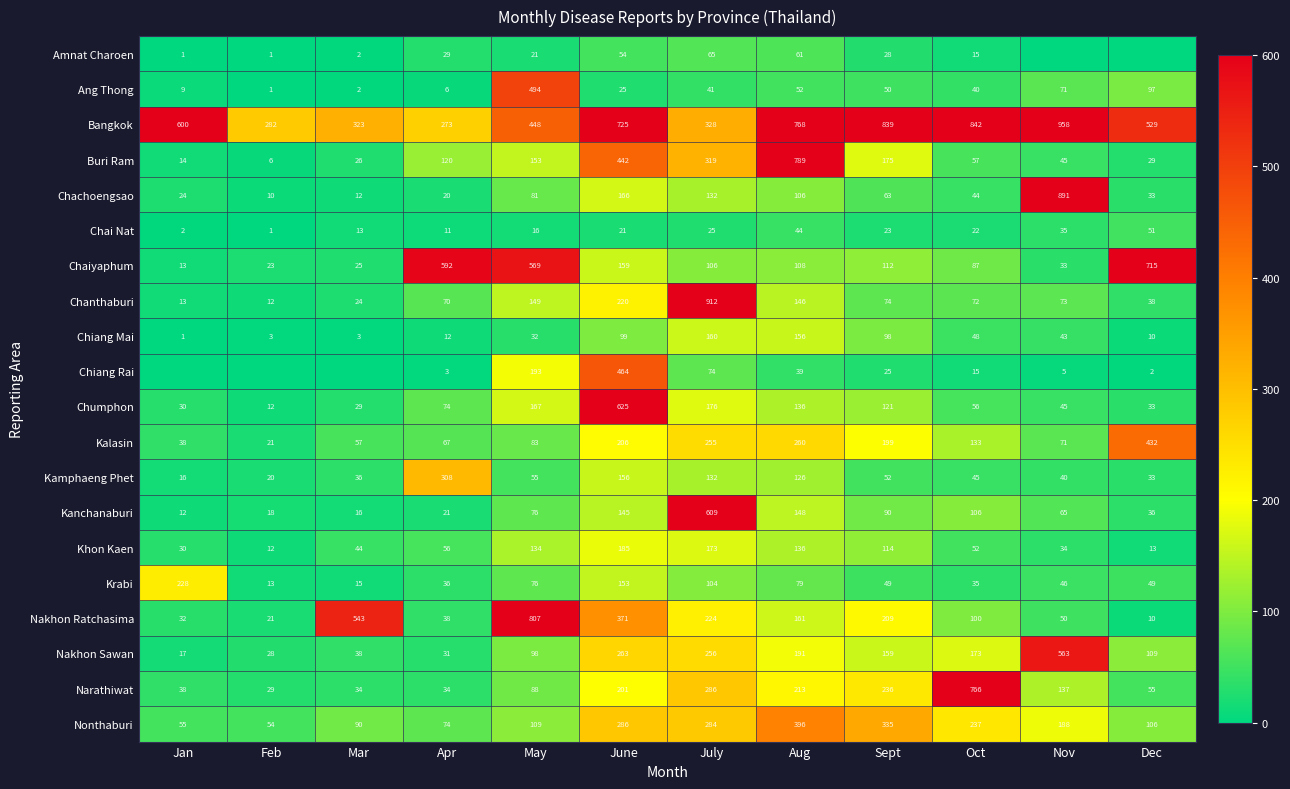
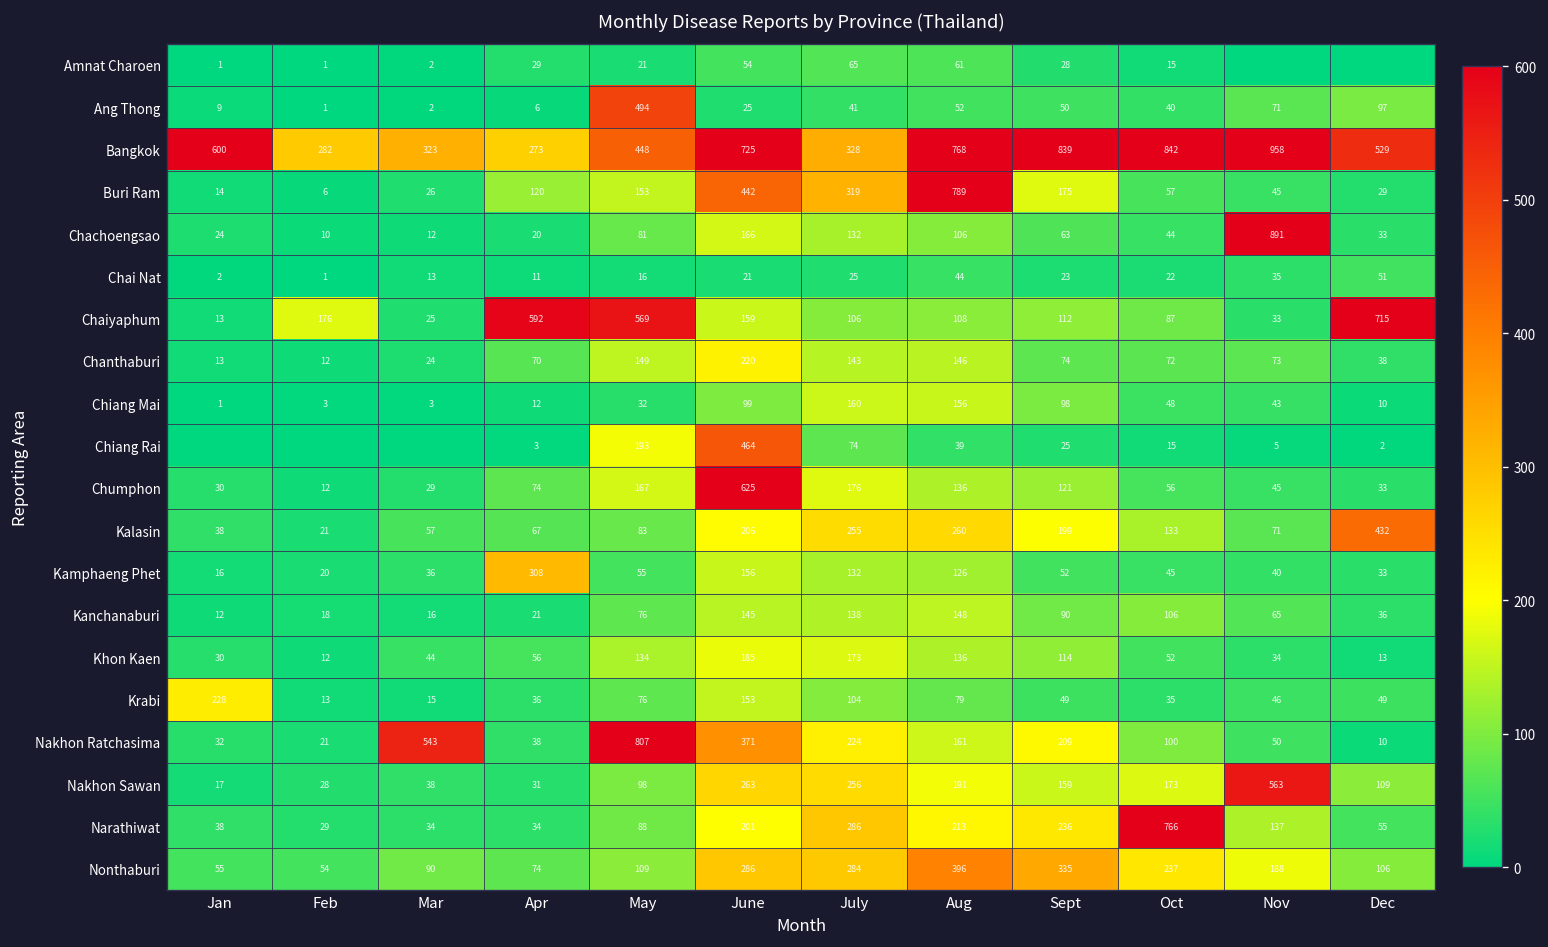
  {
    "Chaiyaphum": {
      "Jan": 13,
-     "Feb": 23,
+     "Feb": 176,
      "Mar": 25,
      "Apr": 592,
      "May": 569,
      "June": 159,
      "July": 106,
      "Aug": 108,
      "Sept": 112,
      "Oct": 87,
      "Nov": 33,
      "Dec": 715
    },
    "Chanthaburi": {
      "Jan": 13,
      "Feb": 12,
      "Mar": 24,
      "Apr": 70,
      "May": 149,
      "June": 220,
-     "July": 912,
+     "July": 143,
      "Aug": 146,
      "Sept": 74,
      "Oct": 72,
      "Nov": 73,
      "Dec": 38
    },
    "Kanchanaburi": {
      "Jan": 12,
      "Feb": 18,
      "Mar": 16,
      "Apr": 21,
      "May": 76,
      "June": 145,
-     "July": 609,
+     "July": 138,
      "Aug": 148,
      "Sept": 90,
      "Oct": 106,
      "Nov": 65,
      "Dec": 36
    }
  }
